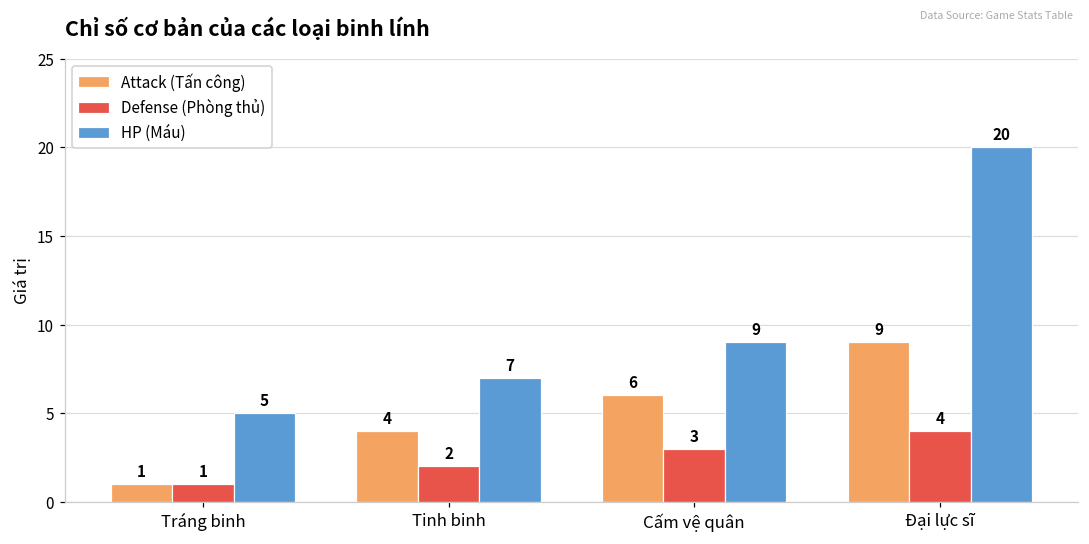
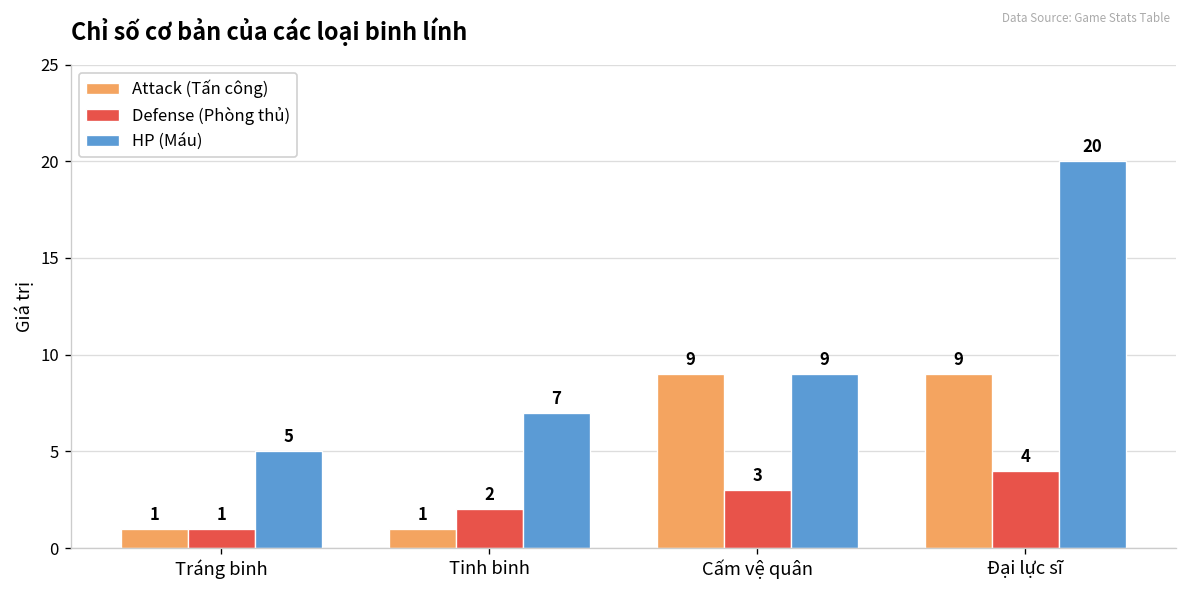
  {
    "Attack (Tấn công)": {
      "Tráng binh": 1,
-     "Tinh binh": 4,
-     "Cấm vệ quân": 6,
+     "Tinh binh": 1,
+     "Cấm vệ quân": 9,
      "Đại lực sĩ": 9
    },
    "Defense (Phòng thủ)": {
      "Tráng binh": 1,
      "Tinh binh": 2,
      "Cấm vệ quân": 3,
      "Đại lực sĩ": 4
    },
    "HP (Máu)": {
      "Tráng binh": 5,
      "Tinh binh": 7,
      "Cấm vệ quân": 9,
      "Đại lực sĩ": 20
    }
  }
